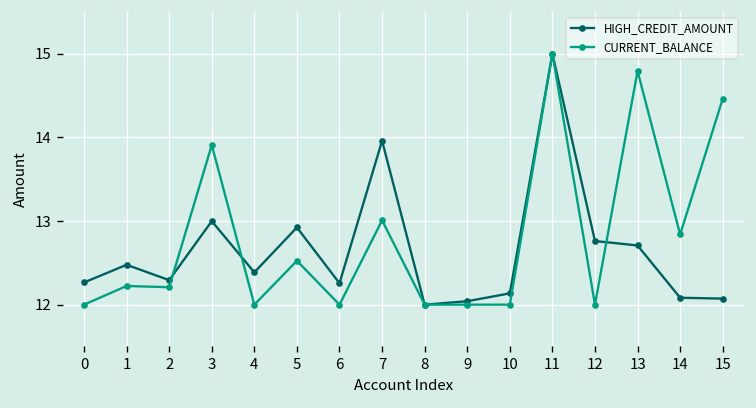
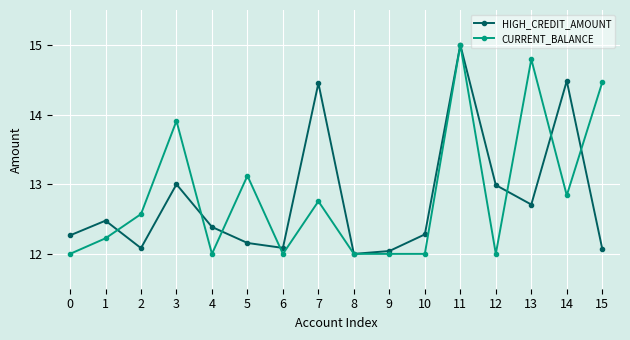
  {
    "HIGH_CREDIT_AMOUNT": {
      "0": 12.3,
      "1": 12.5,
-     "2": 12.3,
+     "2": 12.1,
      "3": 13.0,
      "4": 12.4,
-     "5": 12.9,
-     "6": 12.3,
-     "7": 14.0,
+     "5": 12.2,
+     "6": 12.1,
+     "7": 14.4,
      "9": 12.0,
-     "10": 12.1,
-     "12": 12.8,
+     "10": 12.3,
+     "12": 13.0,
      "13": 12.7,
-     "14": 12.1,
+     "14": 14.5,
      "15": 12.1
    },
    "CURRENT_BALANCE": {
      "0": 12.0,
      "1": 12.2,
-     "2": 12.2,
+     "2": 12.6,
      "3": 13.9,
      "4": 12.0,
-     "5": 12.5,
+     "5": 13.1,
      "6": 12.0,
-     "7": 13.0,
+     "7": 12.8,
      "9": 12.0,
      "10": 12.0,
      "12": 12.0,
      "13": 14.8,
      "14": 12.8,
      "15": 14.5
    }
  }
